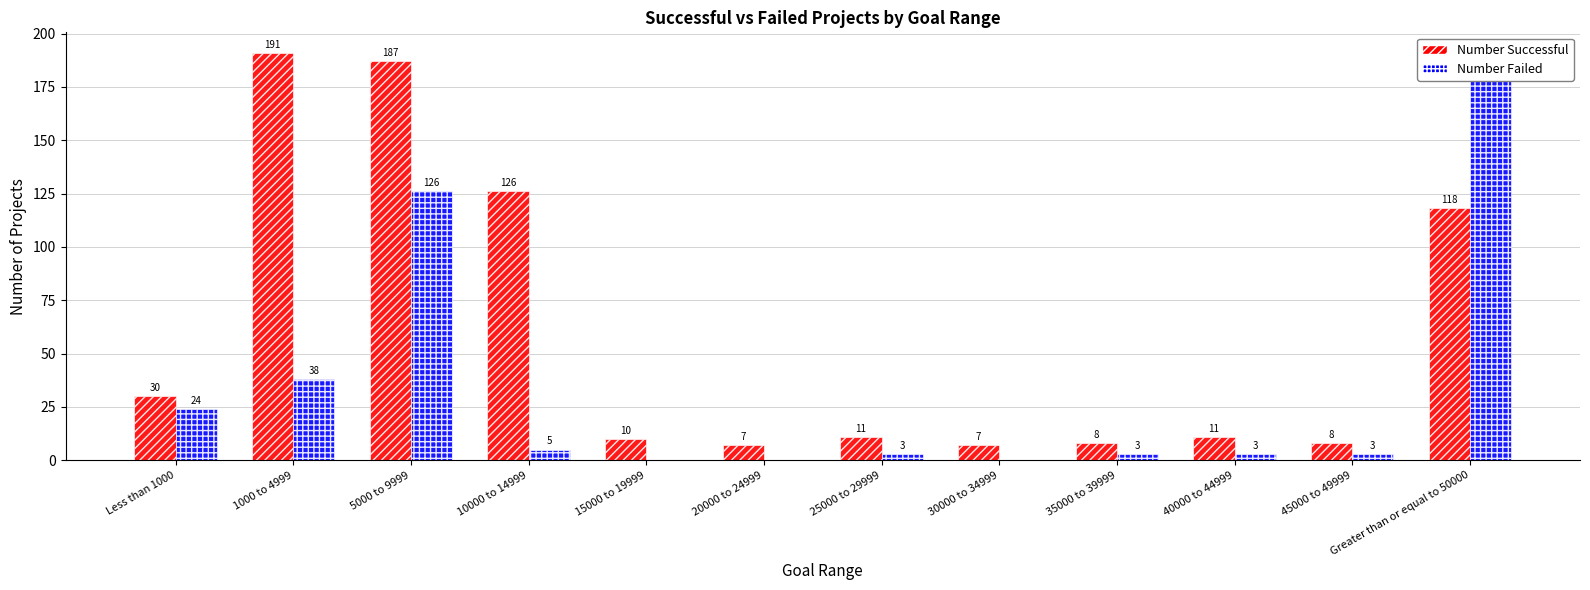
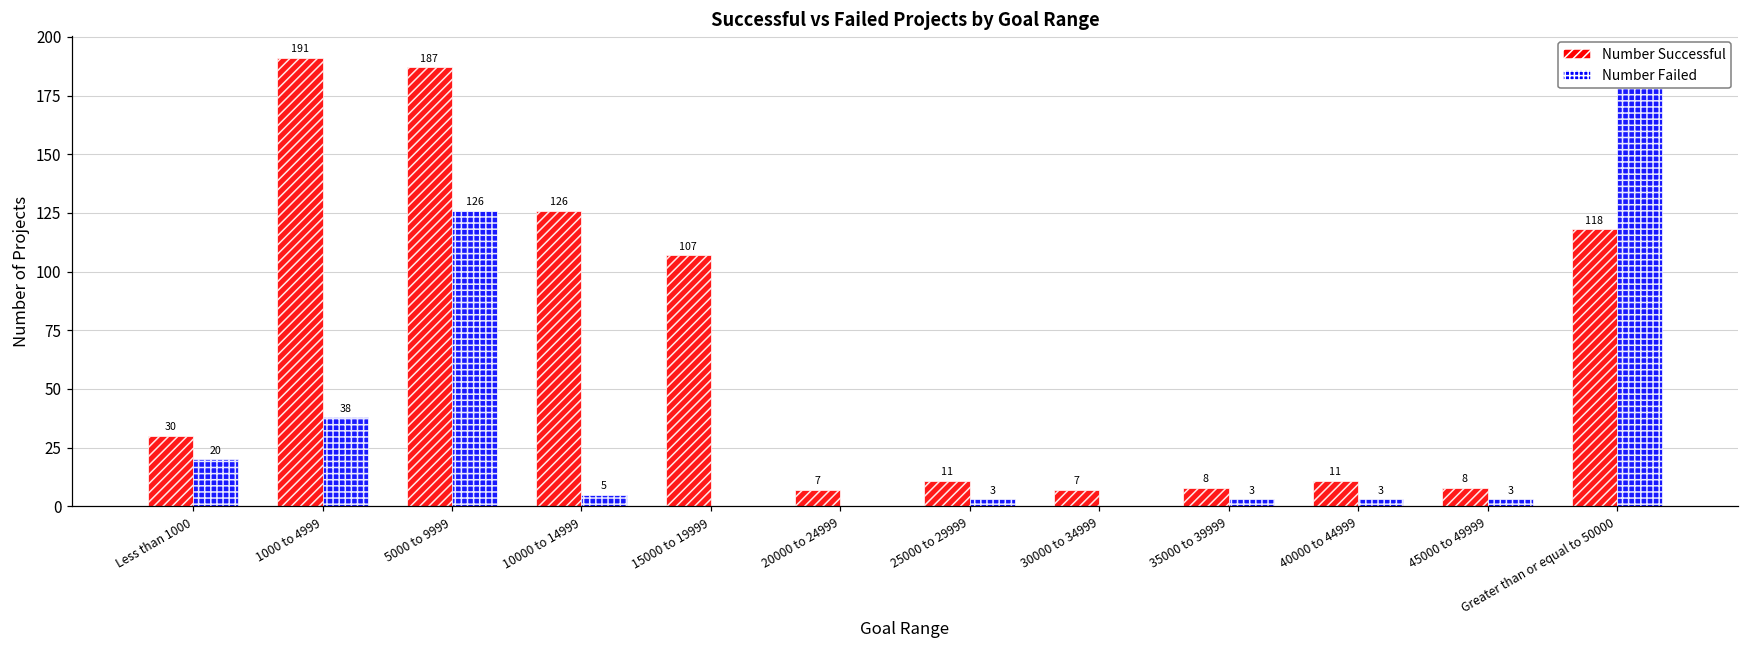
  {
    "Number Successful": {
      "Less than 1000": 30,
      "1000 to 4999": 191,
      "5000 to 9999": 187,
      "10000 to 14999": 126,
-     "15000 to 19999": 10,
+     "15000 to 19999": 107,
      "20000 to 24999": 7,
      "25000 to 29999": 11,
      "30000 to 34999": 7,
      "35000 to 39999": 8,
      "40000 to 44999": 11,
      "45000 to 49999": 8,
      "Greater than or equal to 50000": 118
    },
    "Number Failed": {
-     "Less than 1000": 24,
+     "Less than 1000": 20,
      "1000 to 4999": 38,
      "5000 to 9999": 126,
      "10000 to 14999": 5,
      "25000 to 29999": 3,
      "35000 to 39999": 3,
      "40000 to 44999": 3,
      "45000 to 49999": 3
    }
  }
